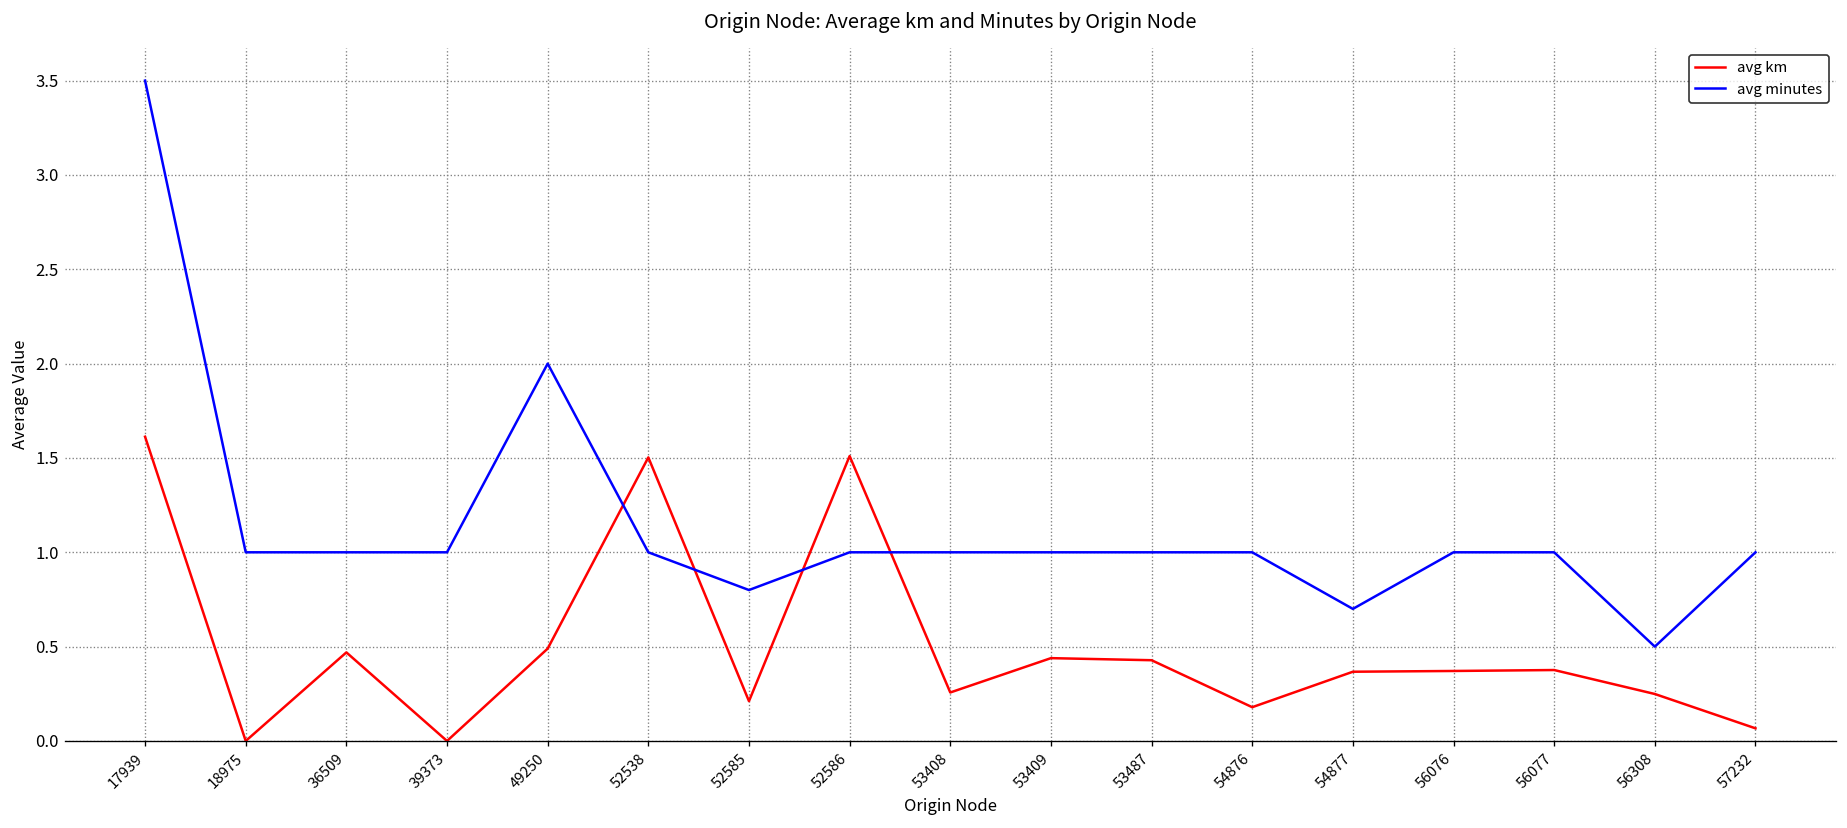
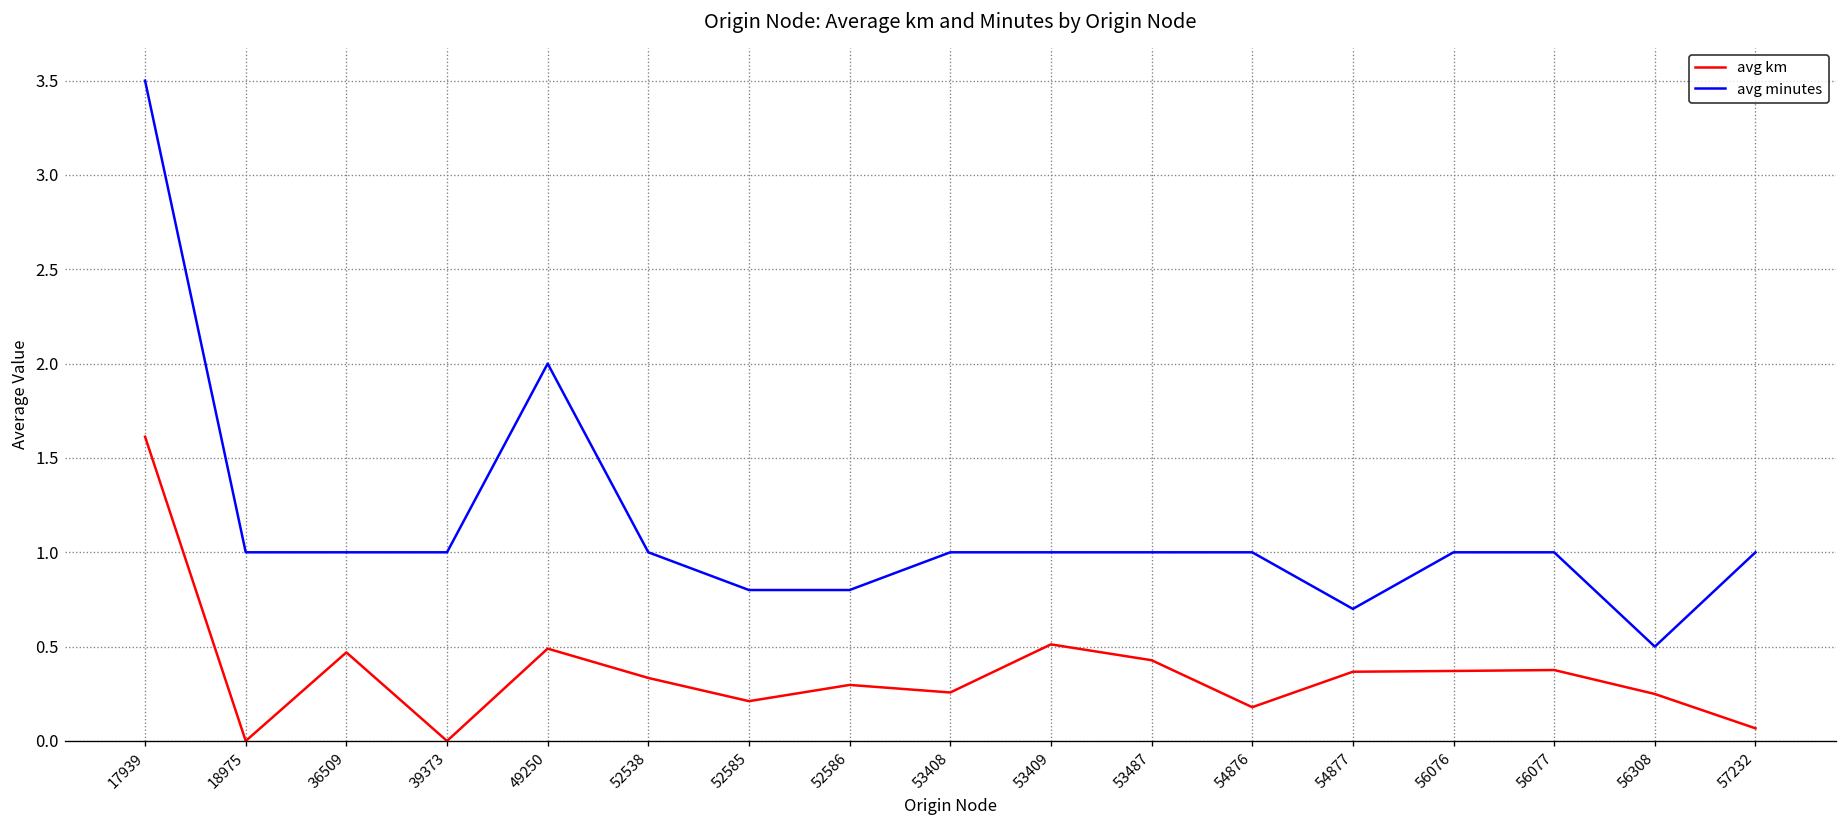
  {
    "avg km": {
      "17939": 1.61,
      "18975": 0.00,
      "36509": 0.47,
      "39373": 0.00,
      "49250": 0.49,
-     "52538": 1.50,
+     "52538": 0.33,
      "52585": 0.21,
-     "52586": 1.51,
+     "52586": 0.30,
      "53408": 0.26,
-     "53409": 0.44,
+     "53409": 0.51,
      "53487": 0.43,
      "54876": 0.18,
      "54877": 0.37,
      "56076": 0.37,
      "56077": 0.38,
      "56308": 0.25,
      "57232": 0.07
    },
    "avg minutes": {
      "17939": 3.5,
      "18975": 1.0,
      "36509": 1.0,
      "39373": 1.0,
      "49250": 2.0,
      "52538": 1.0,
      "52585": 0.8,
-     "52586": 1.0,
+     "52586": 0.8,
      "53408": 1.0,
      "53409": 1.0,
      "53487": 1.0,
      "54876": 1.0,
      "54877": 0.7,
      "56076": 1.0,
      "56077": 1.0,
      "56308": 0.5,
      "57232": 1.0
    }
  }
